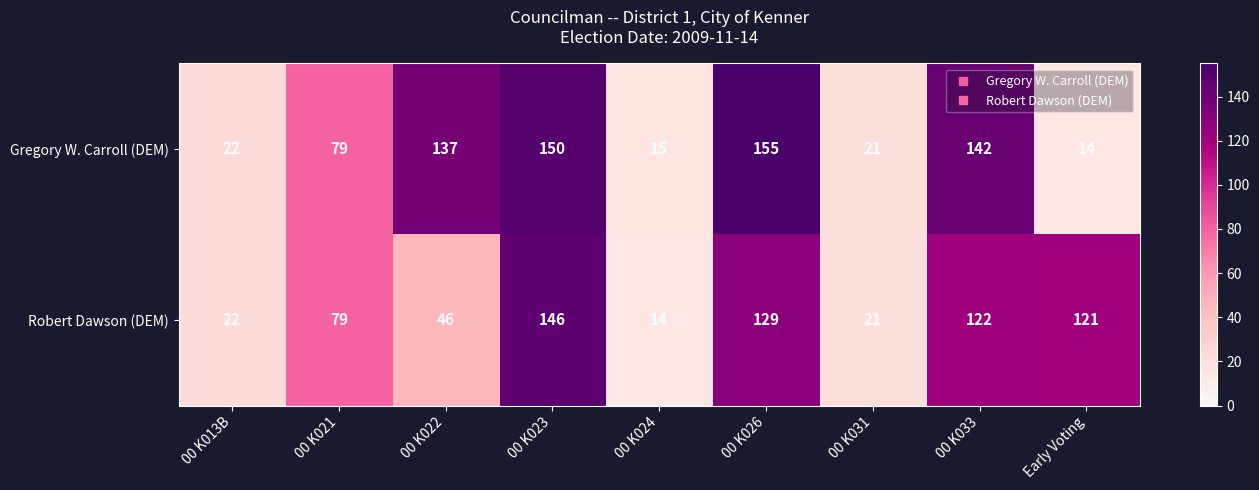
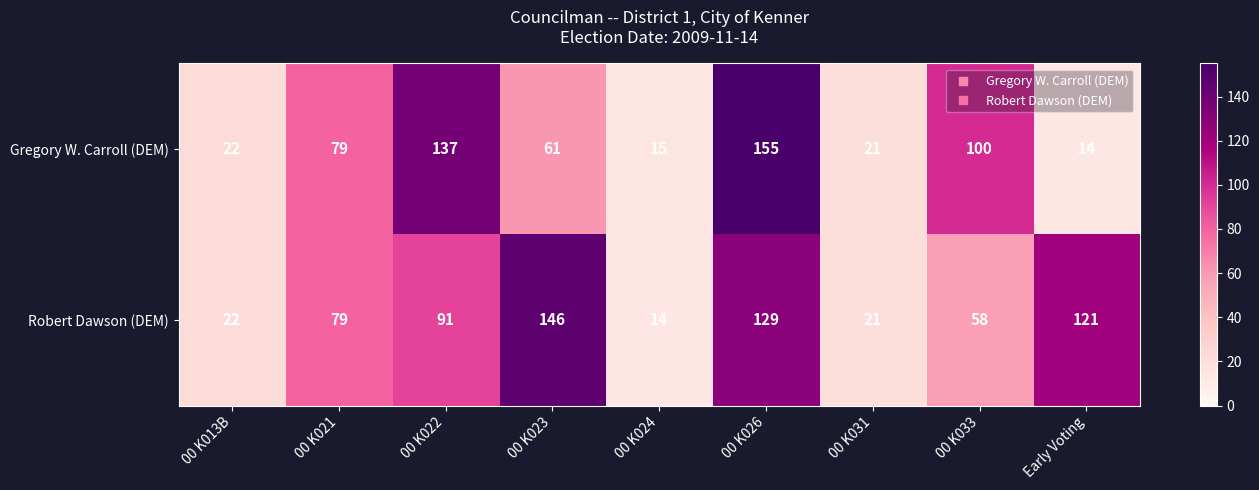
  {
    "Gregory W. Carroll (DEM)": {
      "00 K021": 79,
      "00 K022": 137,
-     "00 K023": 150,
+     "00 K023": 61,
      "00 K026": 155,
-     "00 K033": 142
+     "00 K033": 100
    },
    "Robert Dawson (DEM)": {
      "00 K021": 79,
-     "00 K022": 46,
+     "00 K022": 91,
      "00 K023": 146,
      "00 K026": 129,
-     "00 K033": 122,
+     "00 K033": 58,
      "Early Voting": 121
    }
  }
